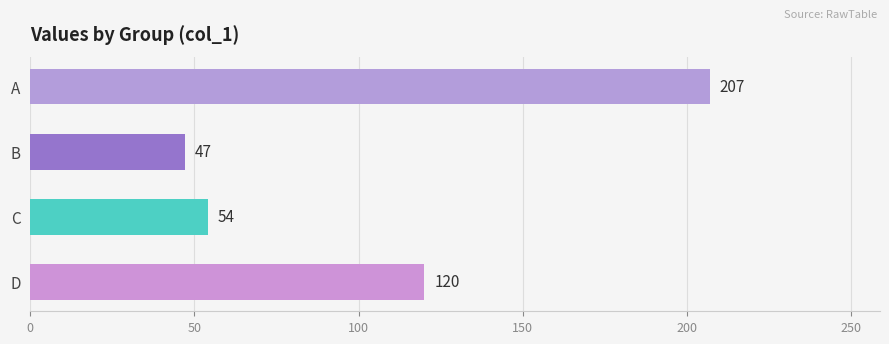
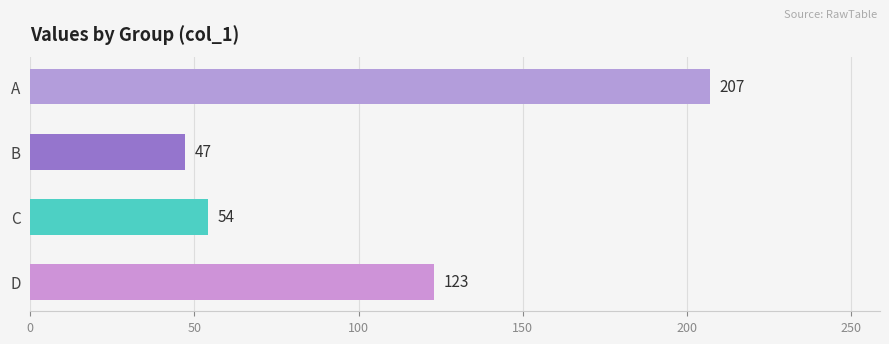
  {
    "A": 207,
    "B": 47,
    "C": 54,
-   "D": 120
+   "D": 123
  }
